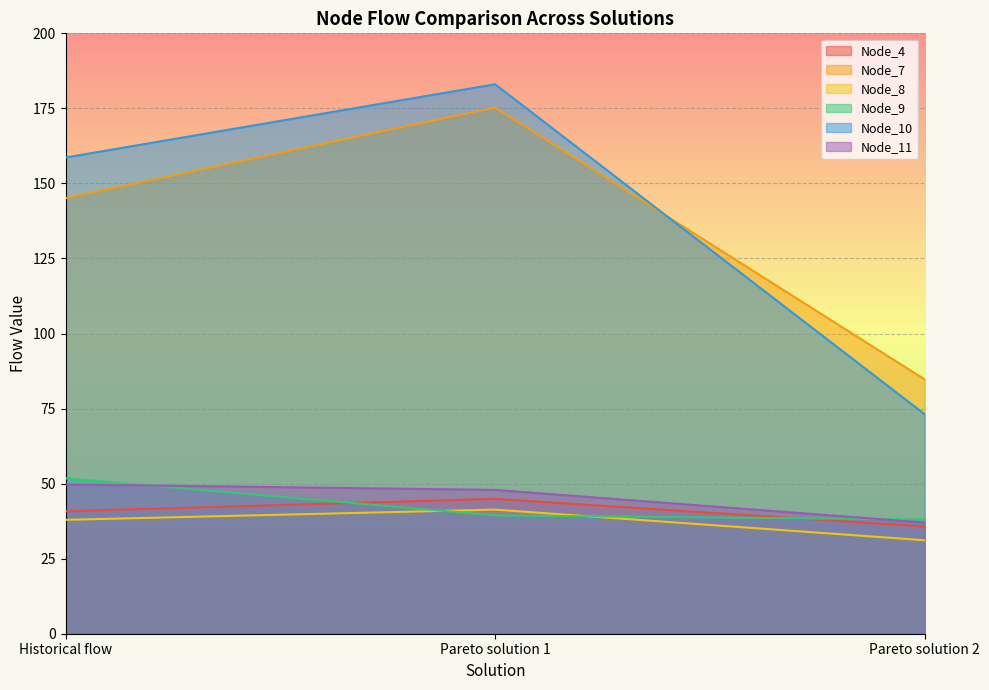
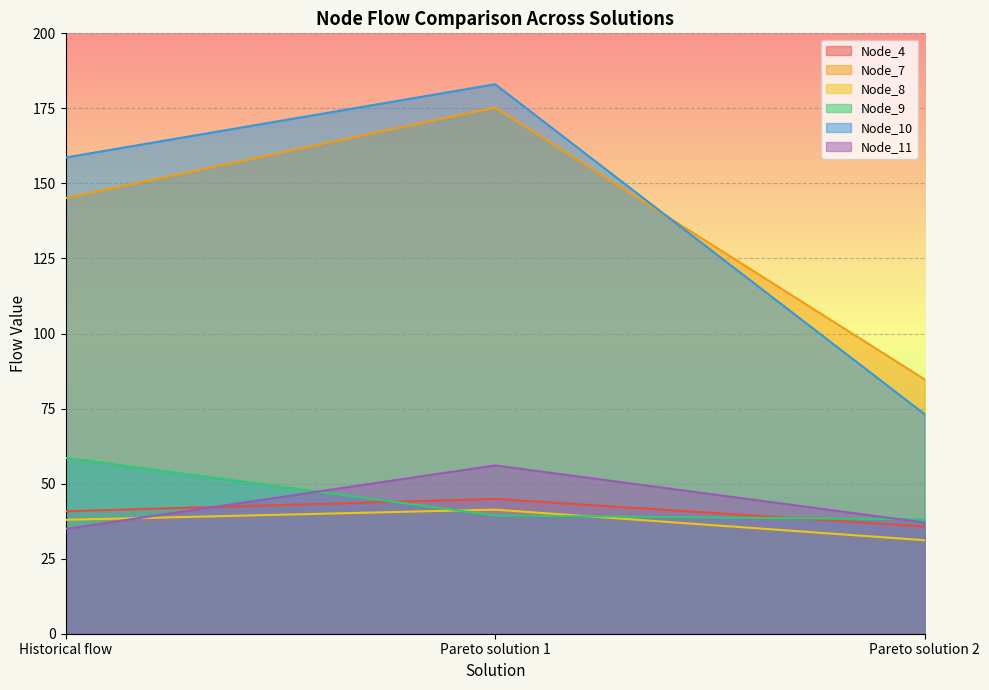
  {
    "Node_4": {
      "Historical flow": 41,
      "Pareto solution 1": 45,
      "Pareto solution 2": 36
    },
    "Node_9": {
-     "Historical flow": 52,
+     "Historical flow": 59,
      "Pareto solution 1": 39,
      "Pareto solution 2": 38
    },
    "Node_10": {
      "Historical flow": 159,
      "Pareto solution 1": 183,
      "Pareto solution 2": 73
    },
    "Node_11": {
-     "Historical flow": 50,
-     "Pareto solution 1": 48,
+     "Historical flow": 35,
+     "Pareto solution 1": 56,
      "Pareto solution 2": 37
    }
  }
